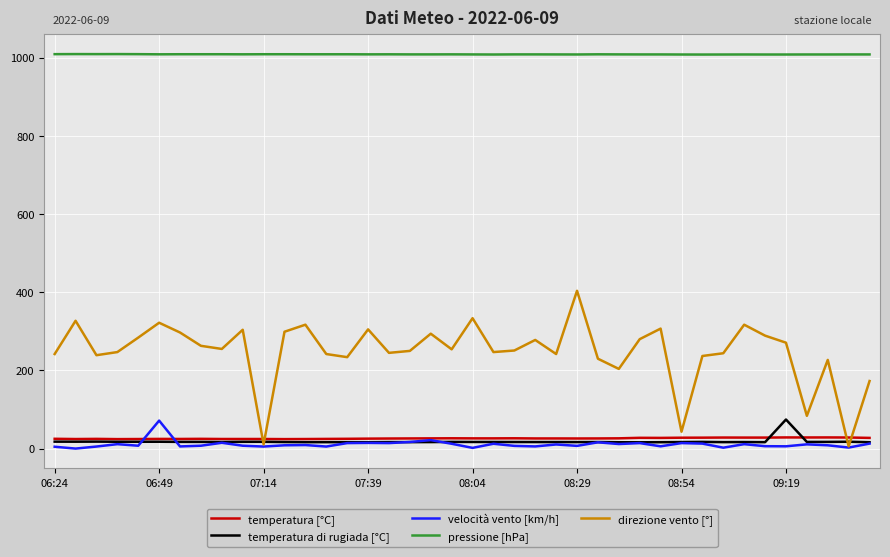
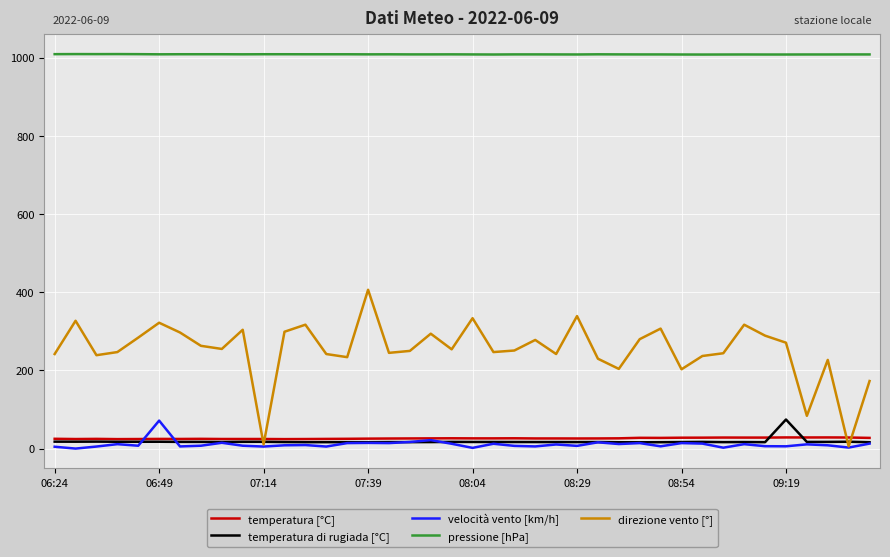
  {
    "temperatura [°C]": {
      "06:24": 30,
      "06:49": 30,
      "07:14": 20,
      "07:39": 30,
      "08:04": 30,
      "08:29": 30,
      "08:54": 30,
      "09:19": 30
    },
    "temperatura di rugiada [°C]": {
      "06:24": 20,
      "06:49": 20,
      "08:04": 20,
      "08:29": 20,
      "09:19": 70
    },
    "velocità vento [km/h]": {
      "06:24": 10,
      "06:49": 70,
      "08:04": 0,
      "08:29": 10,
      "09:19": 10
    },
    "pressione [hPa]": {
      "06:24": 1010,
      "06:49": 1010,
      "07:14": 1010,
      "07:39": 1010,
      "08:04": 1010,
      "08:29": 1010,
      "08:54": 1010,
      "09:19": 1010
    },
    "direzione vento [°]": {
      "06:24": 240,
      "06:49": 320,
-     "07:39": 310,
+     "07:39": 410,
      "08:04": 330,
-     "08:29": 400,
-     "08:54": 40,
+     "08:29": 340,
+     "08:54": 200,
      "09:19": 270
    }
  }
